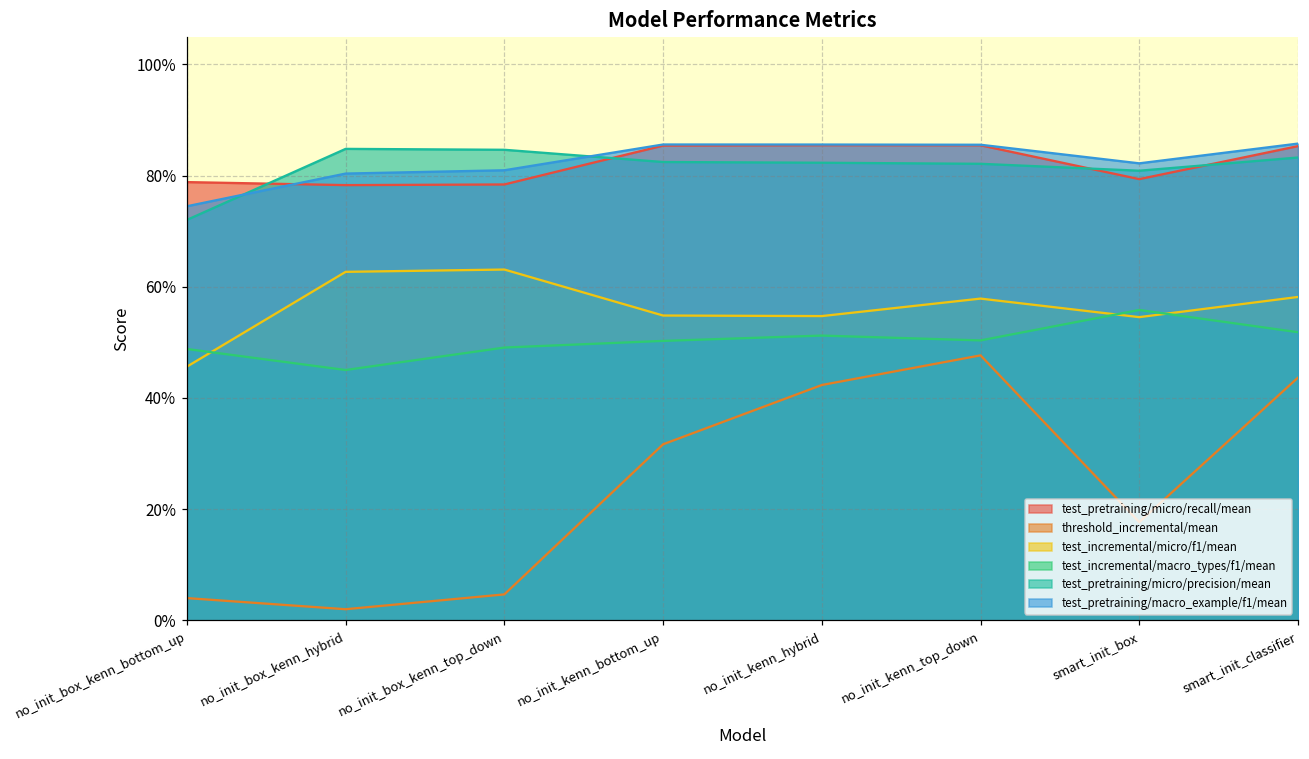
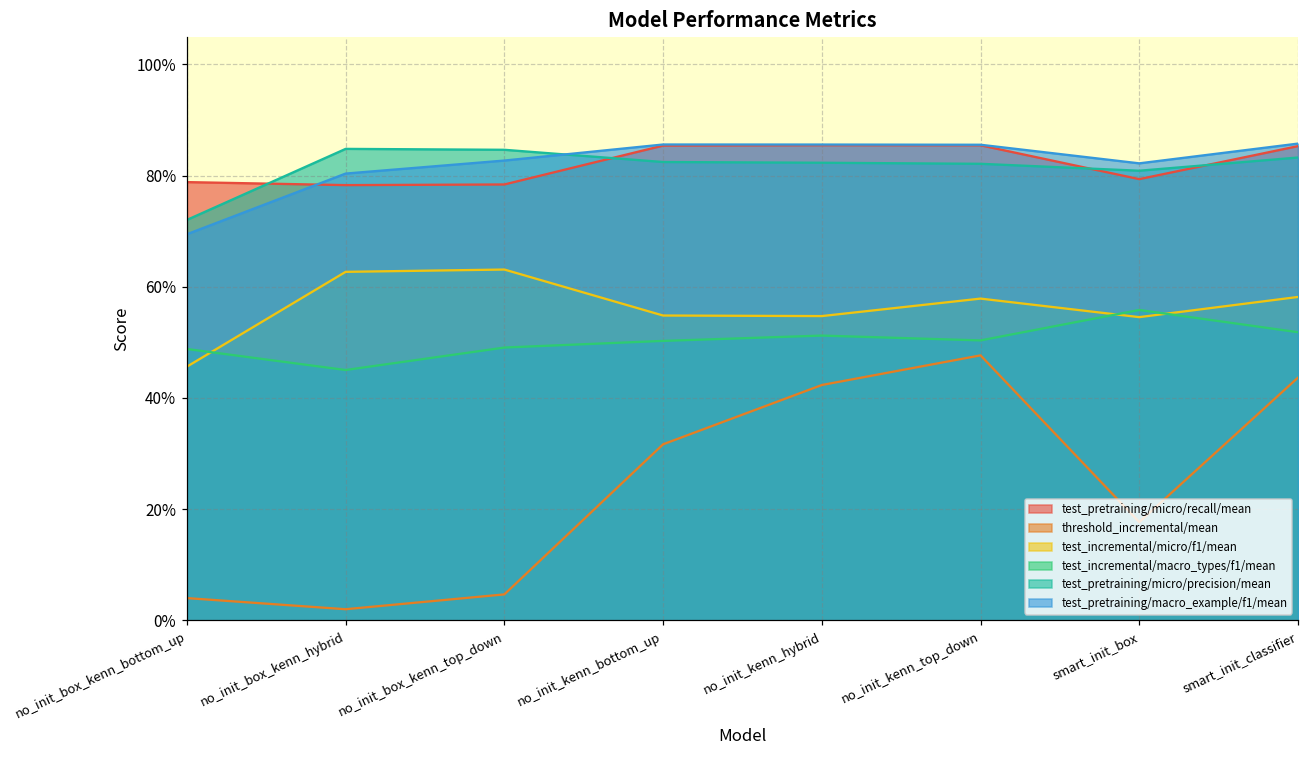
  {
    "test_incremental/micro/f1/mean": {
      "no_init_box_kenn_bottom_up": "46%",
      "no_init_box_kenn_hybrid": "63%",
      "no_init_box_kenn_top_down": "63%",
      "no_init_kenn_bottom_up": "55%",
      "no_init_kenn_hybrid": "55%",
      "no_init_kenn_top_down": "58%",
      "smart_init_box": "55%",
      "smart_init_classifier": "58%"
    },
    "test_pretraining/macro_example/f1/mean": {
-     "no_init_box_kenn_bottom_up": "74%",
+     "no_init_box_kenn_bottom_up": "69%",
      "no_init_box_kenn_hybrid": "80%",
-     "no_init_box_kenn_top_down": "81%",
+     "no_init_box_kenn_top_down": "83%",
      "smart_init_box": "82%"
    }
  }
